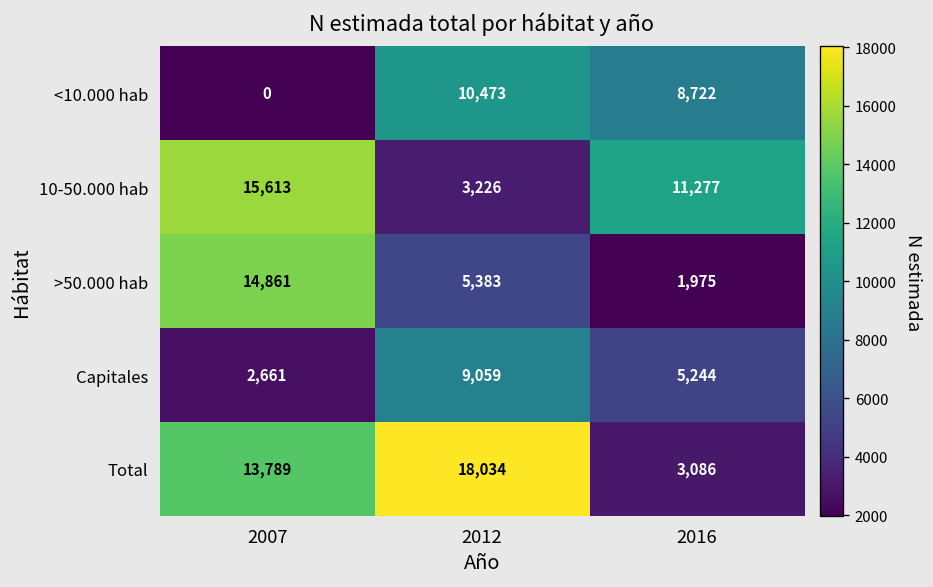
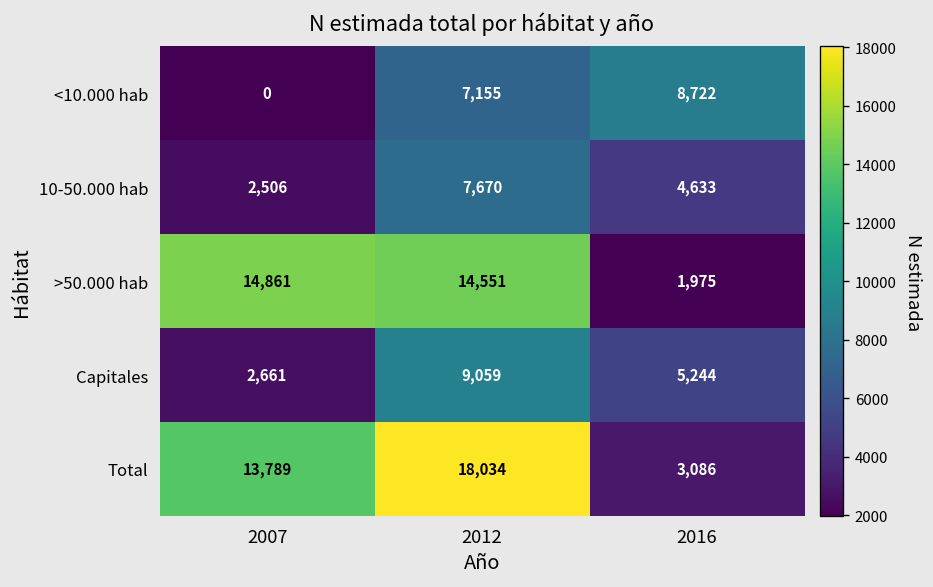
  {
    "<10.000 hab": {
      "2007": "0",
-     "2012": "10,473",
+     "2012": "7,155",
      "2016": "8,722"
    },
    "10-50.000 hab": {
-     "2007": "15,613",
-     "2012": "3,226",
-     "2016": "11,277"
+     "2007": "2,506",
+     "2012": "7,670",
+     "2016": "4,633"
    },
    ">50.000 hab": {
      "2007": "14,861",
-     "2012": "5,383",
+     "2012": "14,551",
      "2016": "1,975"
    },
    "Capitales": {
      "2007": "2,661",
      "2012": "9,059",
      "2016": "5,244"
    },
    "Total": {
      "2007": "13,789",
      "2012": "18,034",
      "2016": "3,086"
    }
  }
